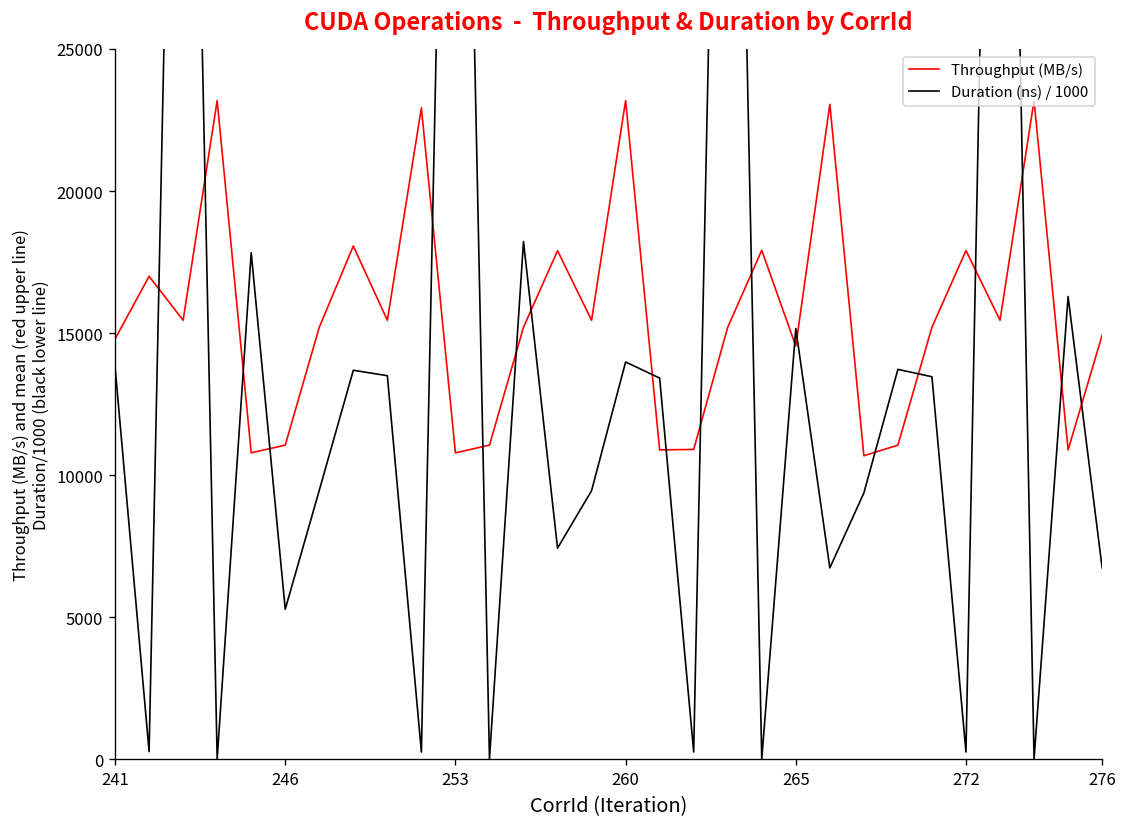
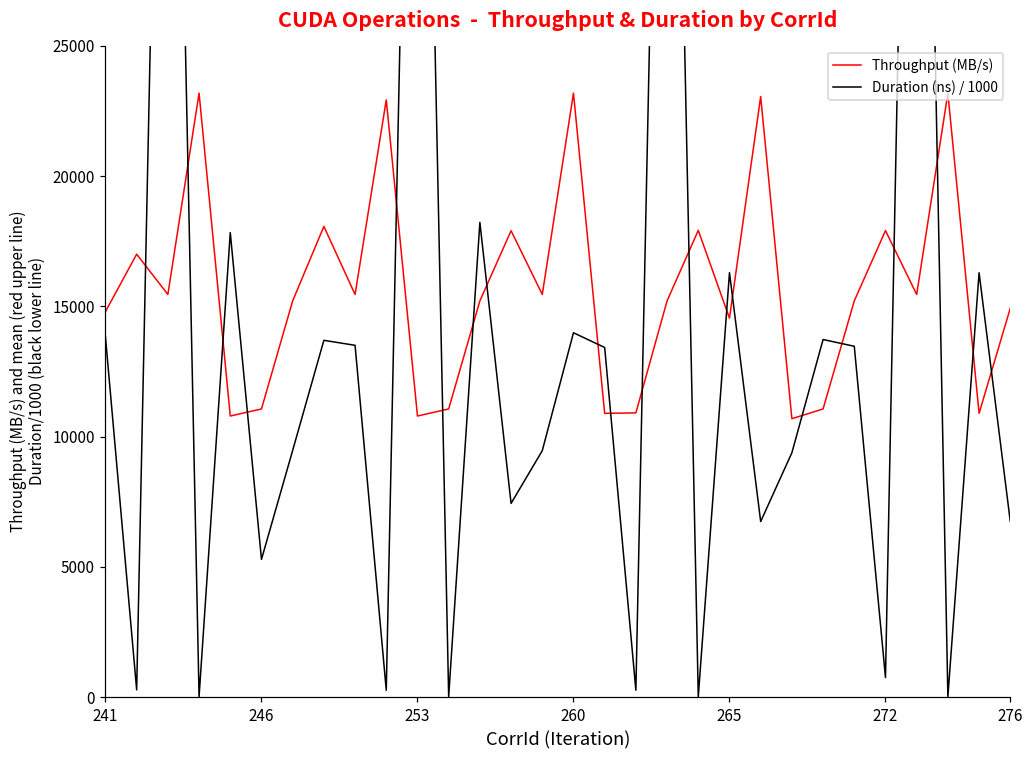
  {
    "Throughput (MB/s)": {
      "241": 14800,
      "246": 11100,
      "253": 10800,
      "260": 23200,
      "265": 14500,
      "272": 17900,
      "276": 14900
    },
    "Duration (ns) / 1000": {
      "241": 13800,
      "246": 5300,
      "260": 14000,
-     "265": 15200,
-     "272": 300,
+     "265": 16300,
+     "272": 800,
      "276": 6700
    }
  }
